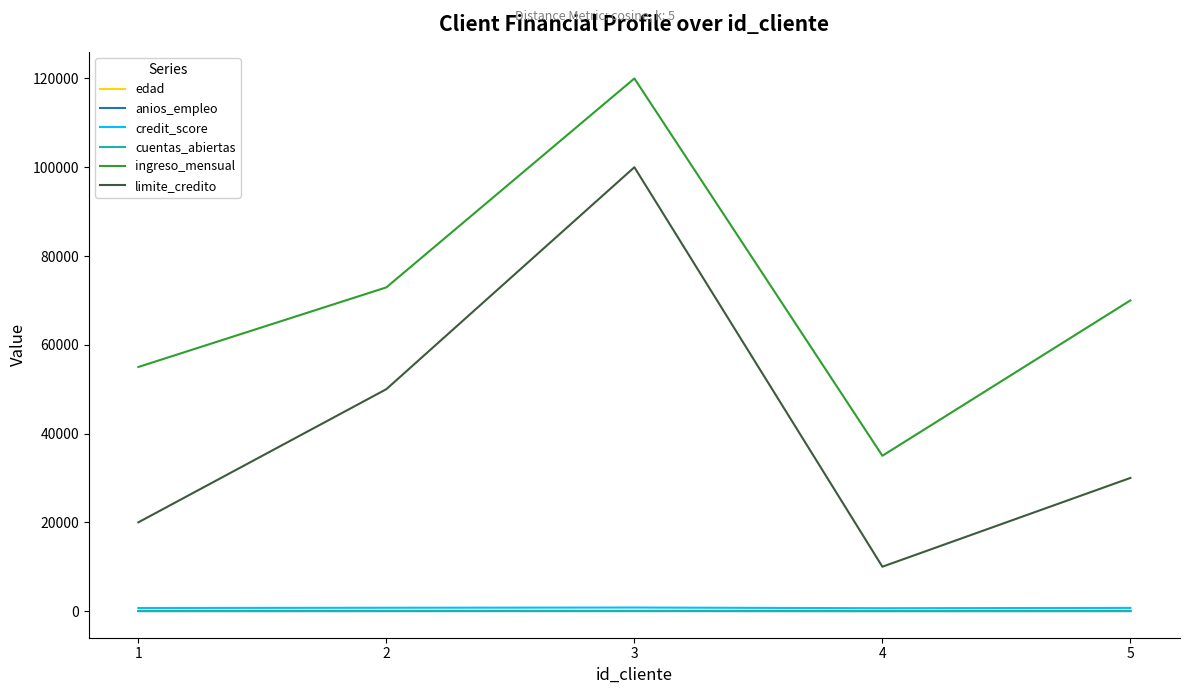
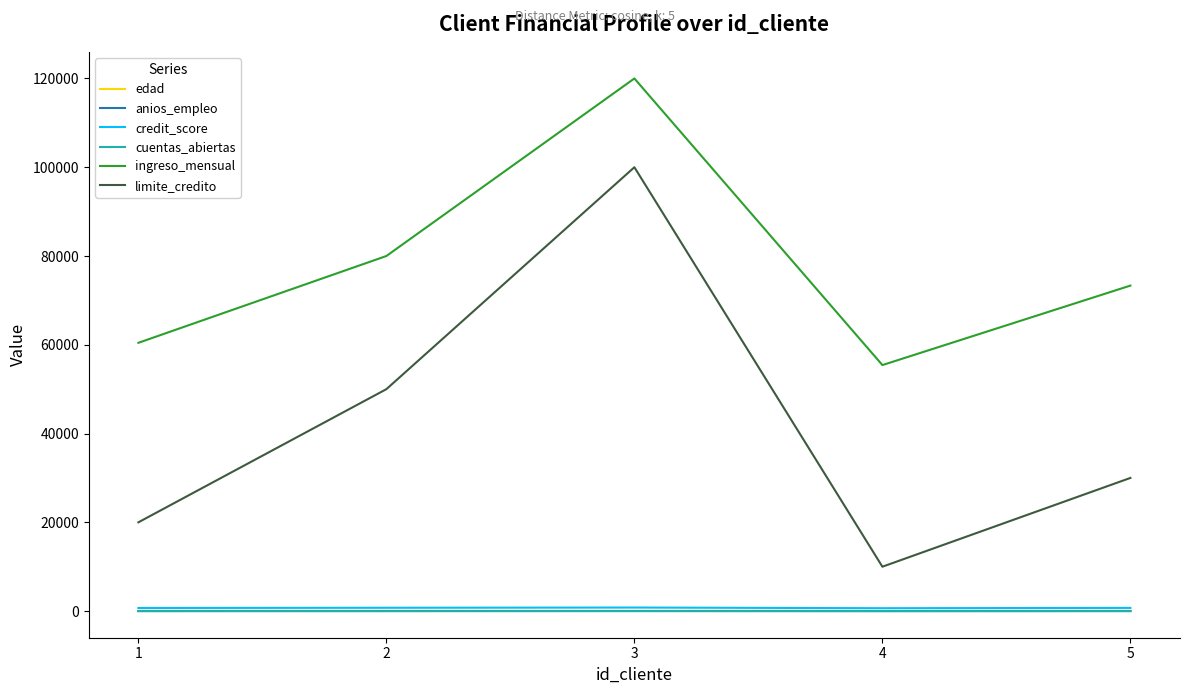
  {
    "cuentas_abiertas": {
      "1": 0,
      "2": 0,
      "3": 0,
      "4": 0,
      "5": 0
    },
    "credit_score": {
      "1": 1000,
      "2": 1000,
      "3": 1000,
      "4": 1000,
      "5": 1000
    },
    "ingreso_mensual": {
-     "1": 55000,
-     "2": 73000,
+     "1": 60000,
+     "2": 80000,
      "3": 120000,
-     "4": 35000,
-     "5": 70000
+     "4": 55000,
+     "5": 73000
    },
    "limite_credito": {
      "1": 20000,
      "2": 50000,
      "3": 100000,
      "4": 10000,
      "5": 30000
    }
  }
